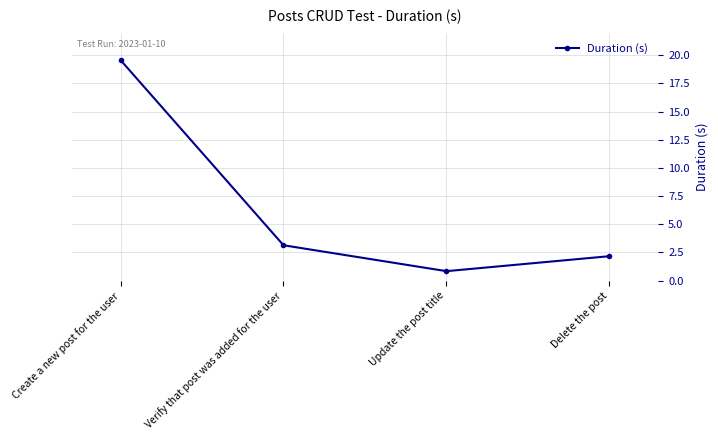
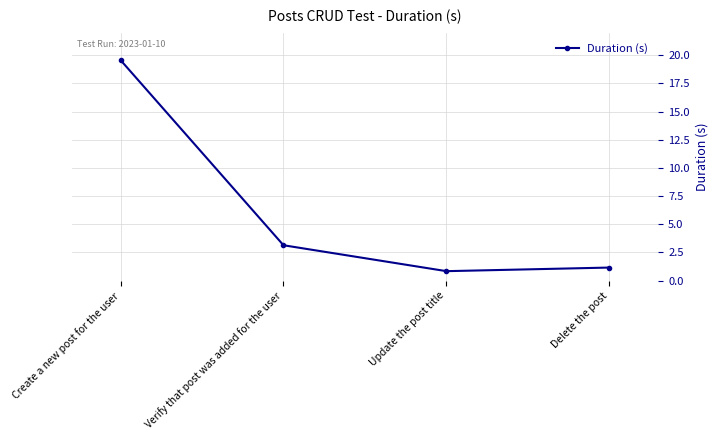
  {
    "Verify that post was added for the user": 3.1,
    "Update the post title": 0.8,
-   "Delete the post": 2.2
+   "Delete the post": 1.2
  }
